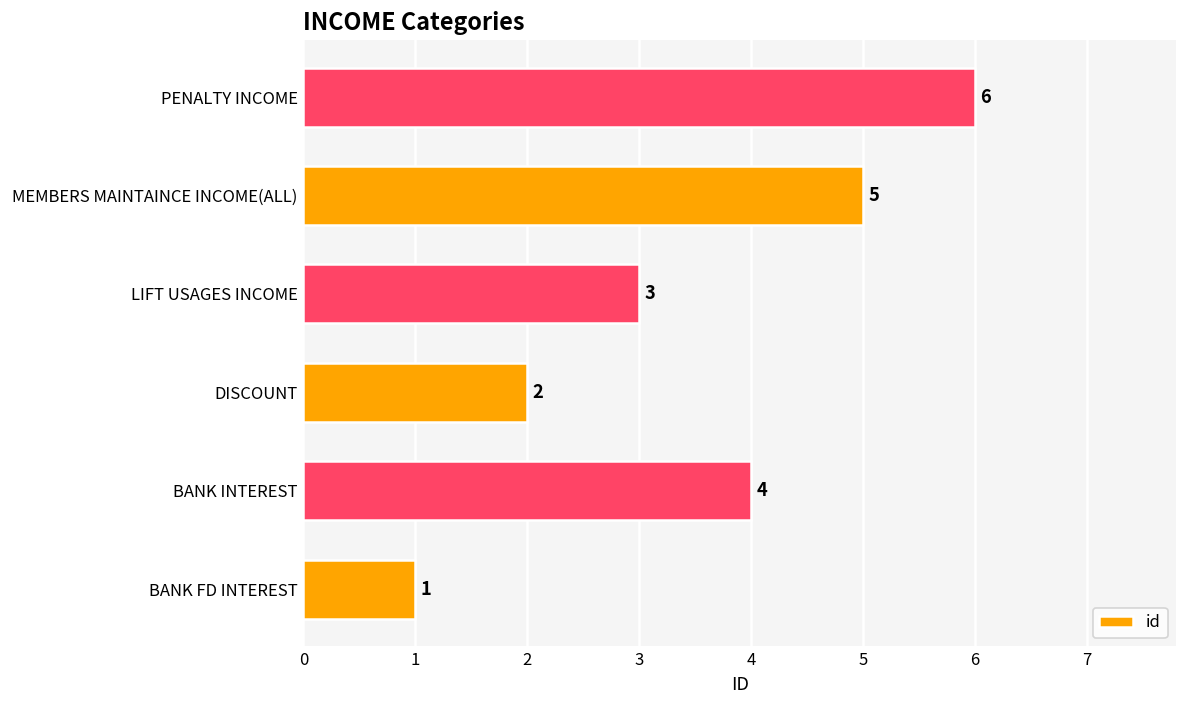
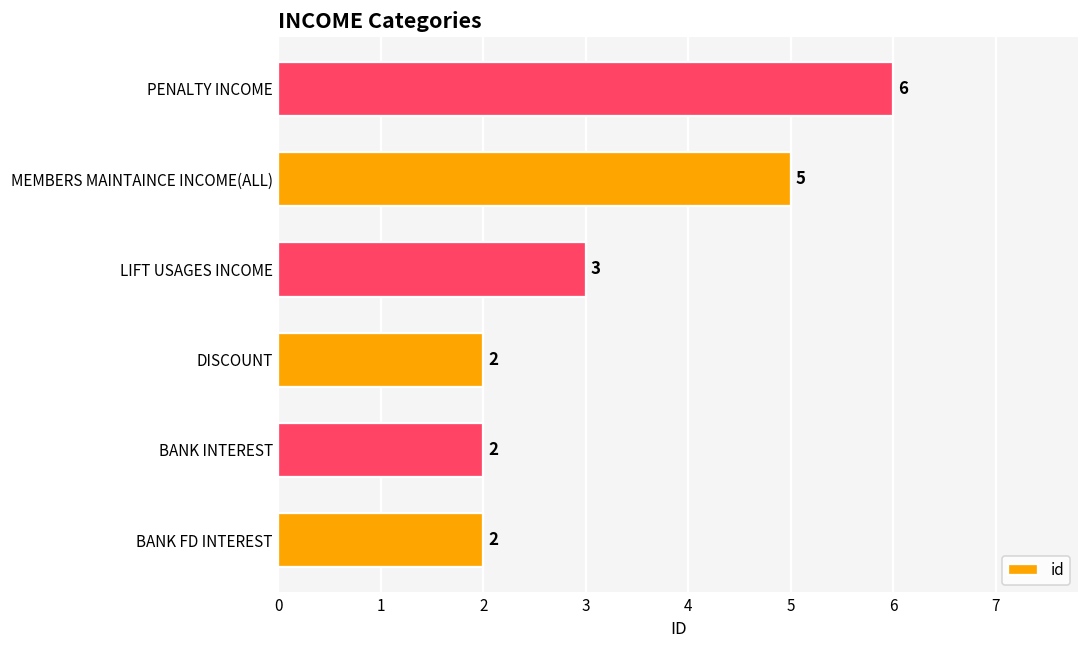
  {
    "PENALTY INCOME": 6,
    "MEMBERS MAINTAINCE INCOME(ALL)": 5,
    "LIFT USAGES INCOME": 3,
    "DISCOUNT": 2,
-   "BANK INTEREST": 4,
-   "BANK FD INTEREST": 1
+   "BANK INTEREST": 2,
+   "BANK FD INTEREST": 2
  }
